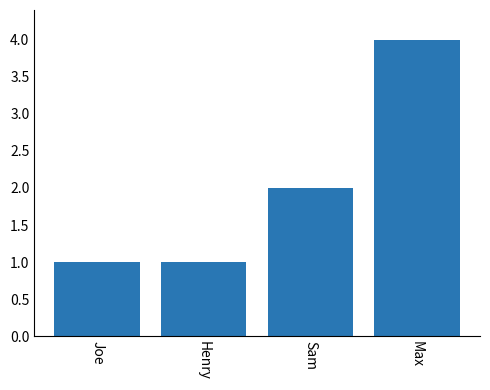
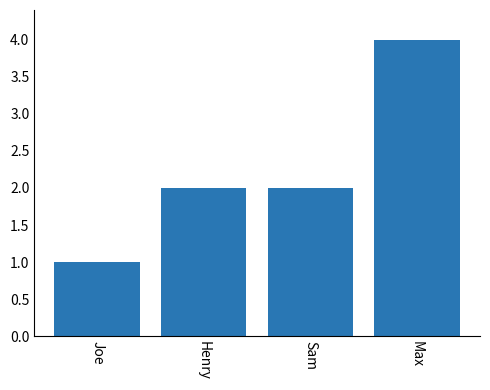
  {
    "Joe": 1,
-   "Henry": 1,
+   "Henry": 2,
    "Sam": 2,
    "Max": 4
  }
